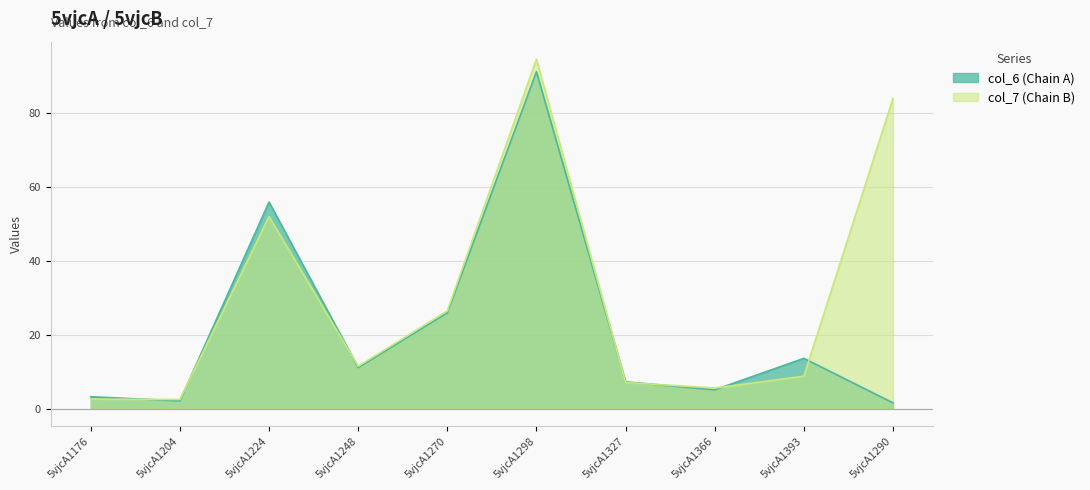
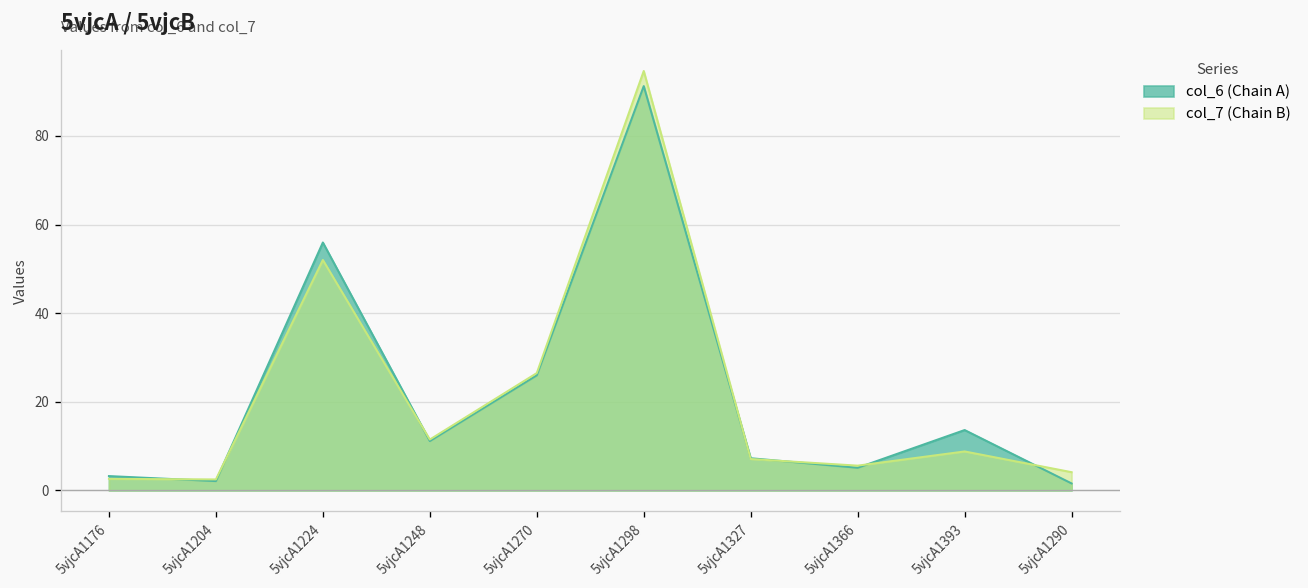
  {
    "col_6 (Chain A)": {
      "5vjcA1224": 56,
      "5vjcA1298": 91,
      "5vjcA1393": 14,
      "5vjcA1290": 2
    },
    "col_7 (Chain B)": {
      "5vjcA1224": 52,
      "5vjcA1298": 95,
      "5vjcA1393": 9,
-     "5vjcA1290": 84
+     "5vjcA1290": 4
    }
  }
